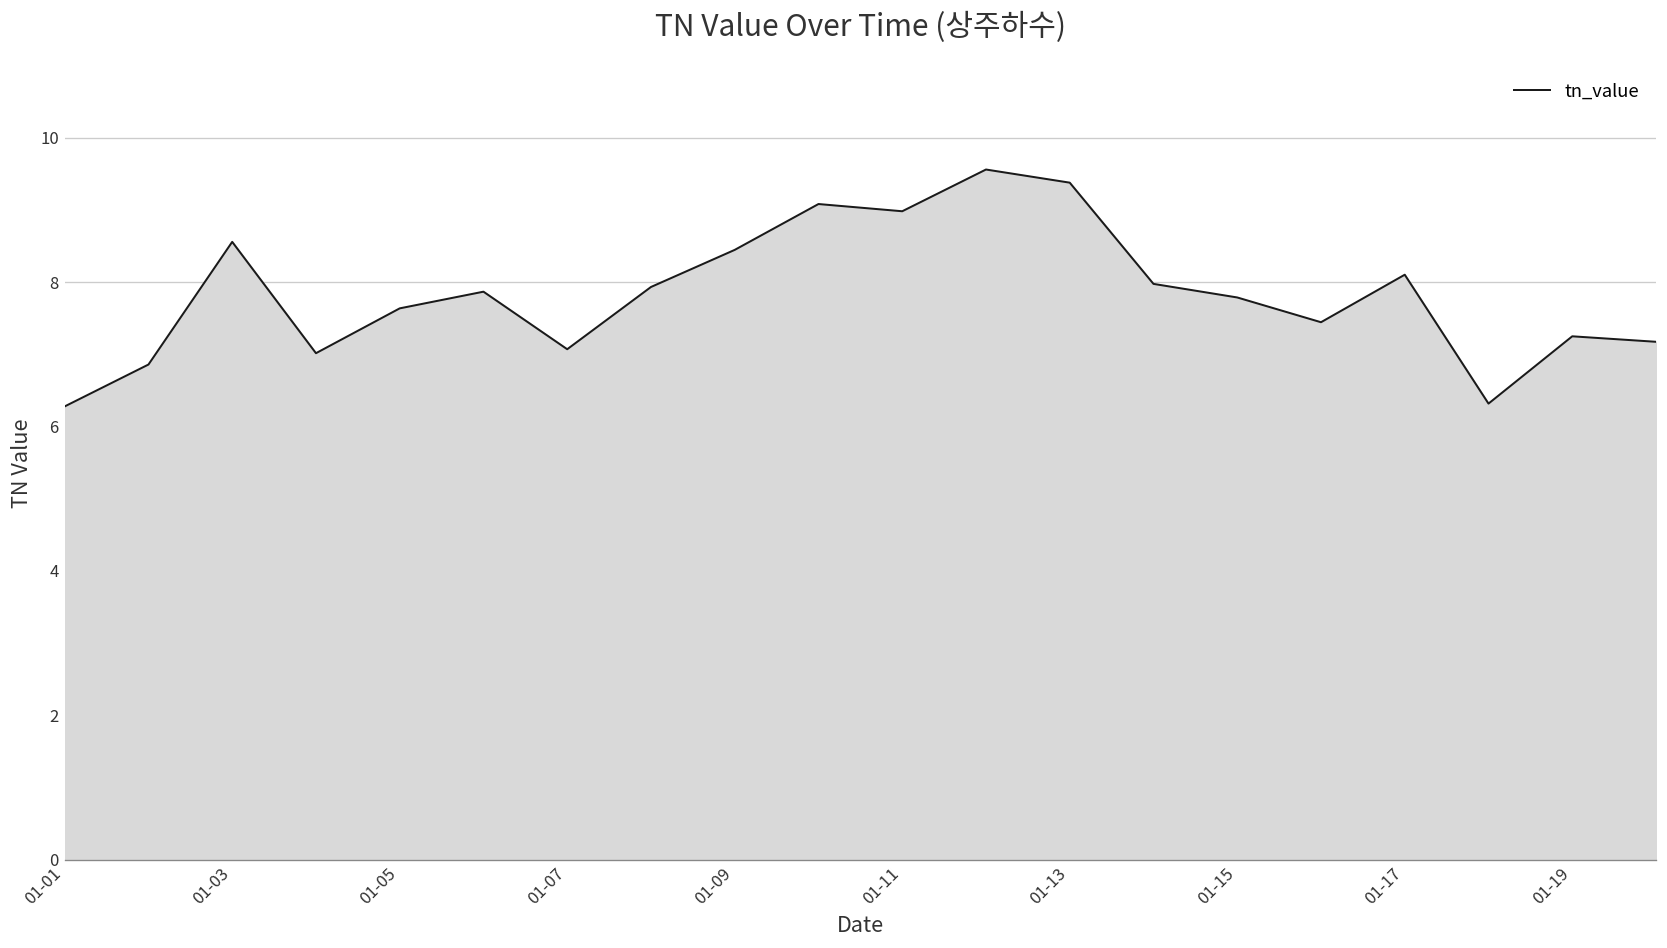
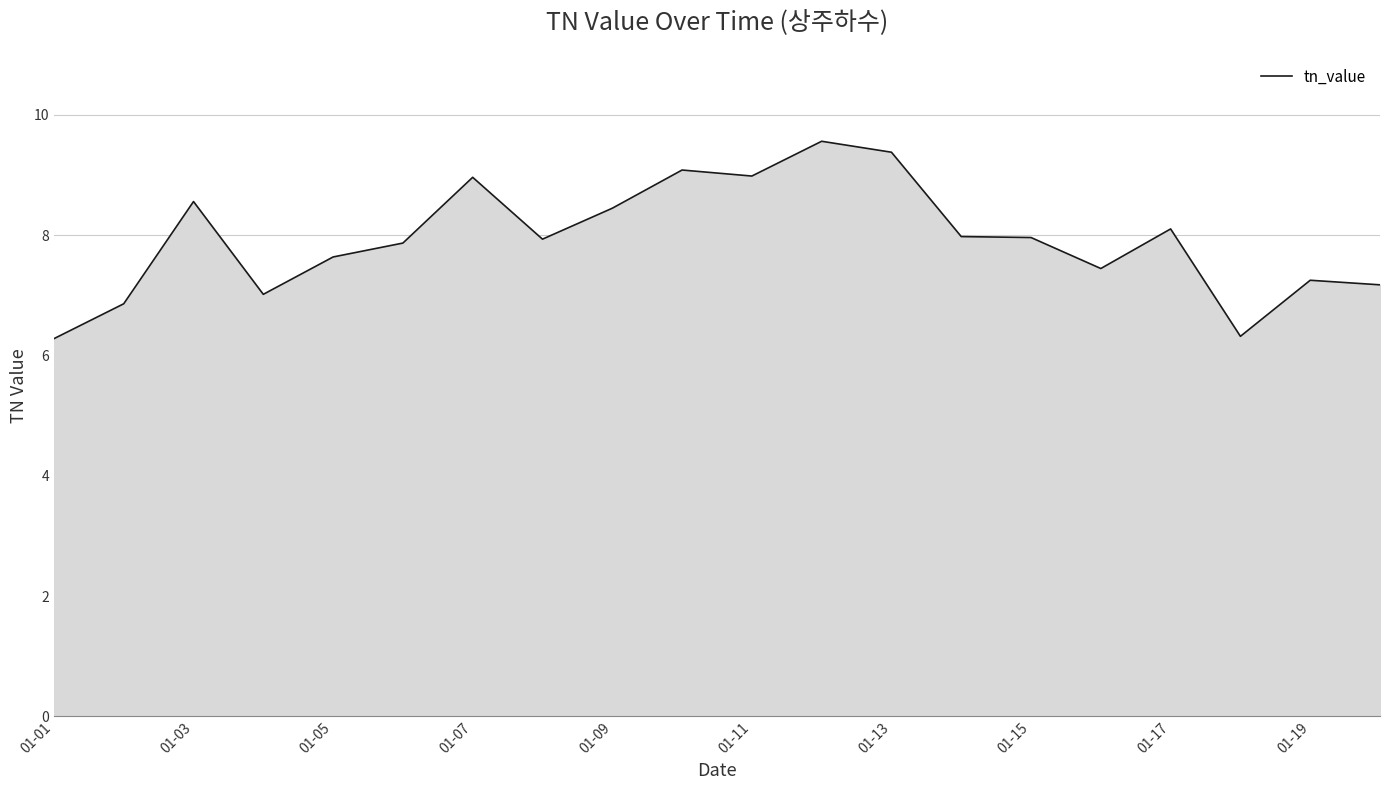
  {
    "01-01": 6.3,
    "01-03": 8.6,
    "01-05": 7.6,
-   "01-07": 7.1,
+   "01-07": 9.0,
    "01-09": 8.4,
    "01-11": 9.0,
    "01-13": 9.4,
-   "01-15": 7.8,
+   "01-15": 8.0,
    "01-17": 8.1,
    "01-19": 7.2
  }
